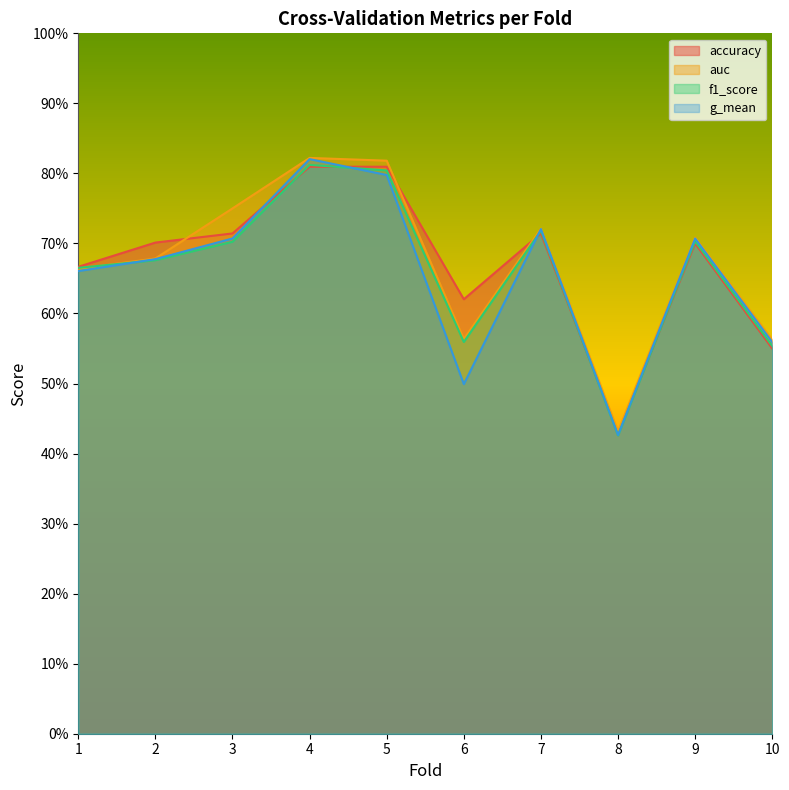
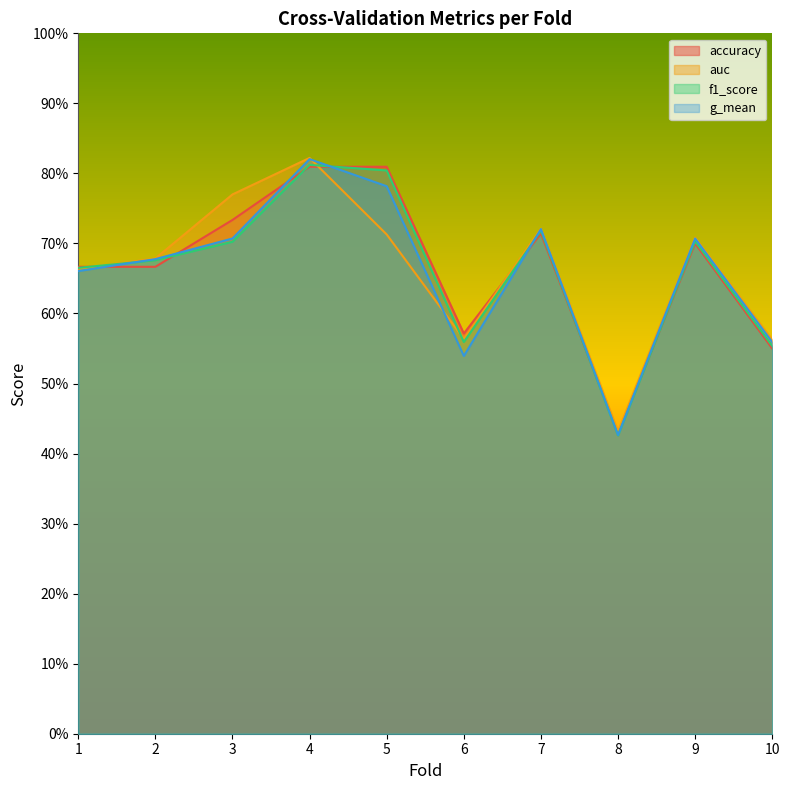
  {
    "accuracy": {
-     "2": "70%",
-     "3": "71%",
+     "2": "67%",
+     "3": "73%",
      "5": "81%",
-     "6": "62%",
+     "6": "57%",
      "7": "71%"
    },
    "auc": {
-     "3": "75%",
-     "5": "82%",
+     "3": "77%",
+     "5": "71%",
      "6": "56%"
    },
    "f1_score": {
      "3": "70%",
      "5": "80%",
      "6": "56%"
    },
    "g_mean": {
      "3": "71%",
-     "5": "80%",
-     "6": "50%"
+     "5": "78%",
+     "6": "54%"
    }
  }
